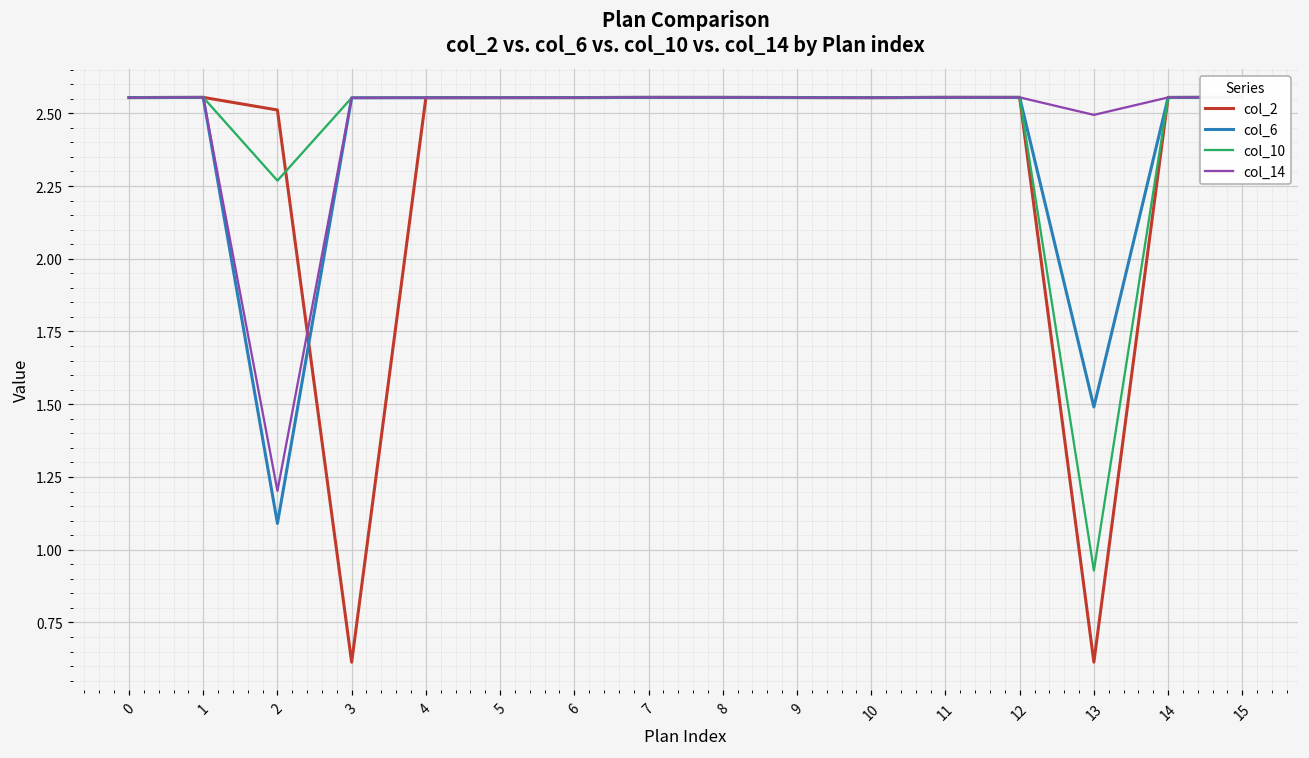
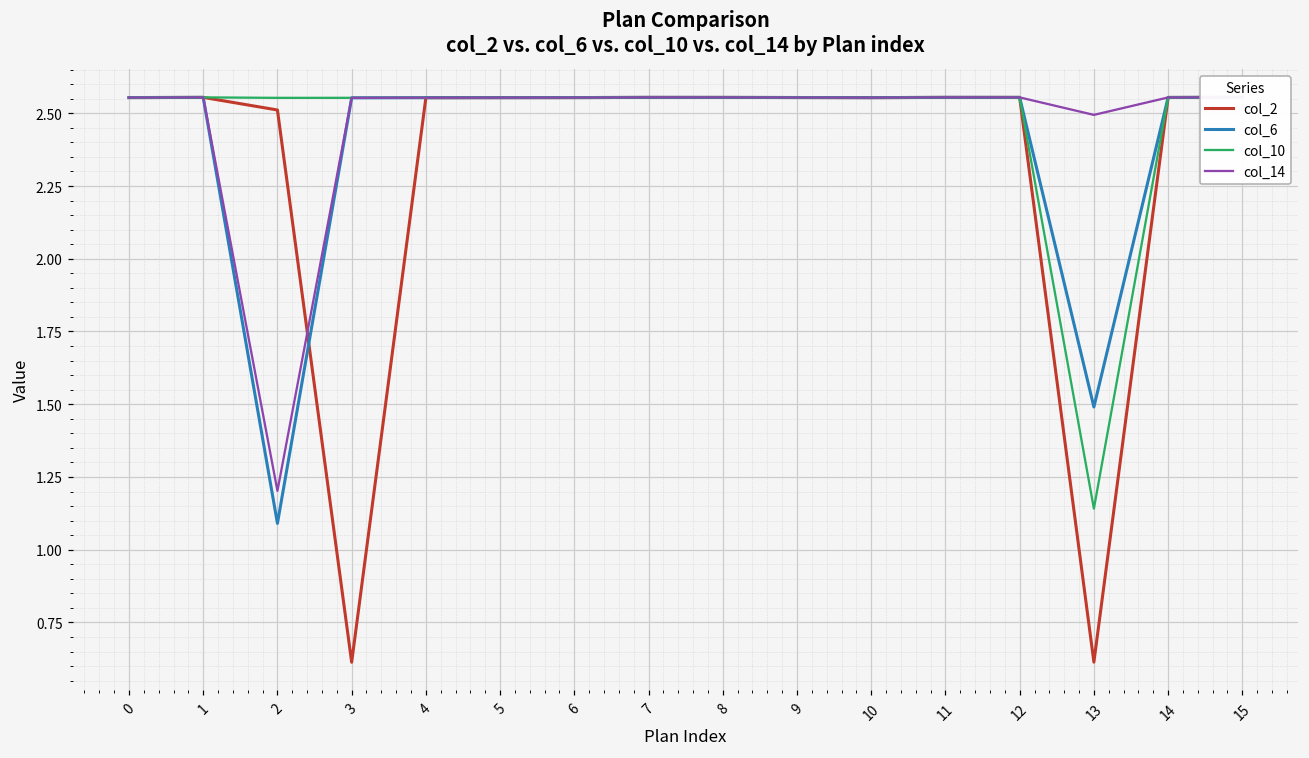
  {
    "col_2": {
      "2": 2.51,
      "3": 0.61,
      "13": 0.61
    },
    "col_6": {
      "2": 1.09,
      "13": 1.49
    },
    "col_10": {
-     "2": 2.27,
-     "13": 0.93
+     "2": 2.55,
+     "13": 1.14
    },
    "col_14": {
      "2": 1.20,
      "13": 2.49
    }
  }
